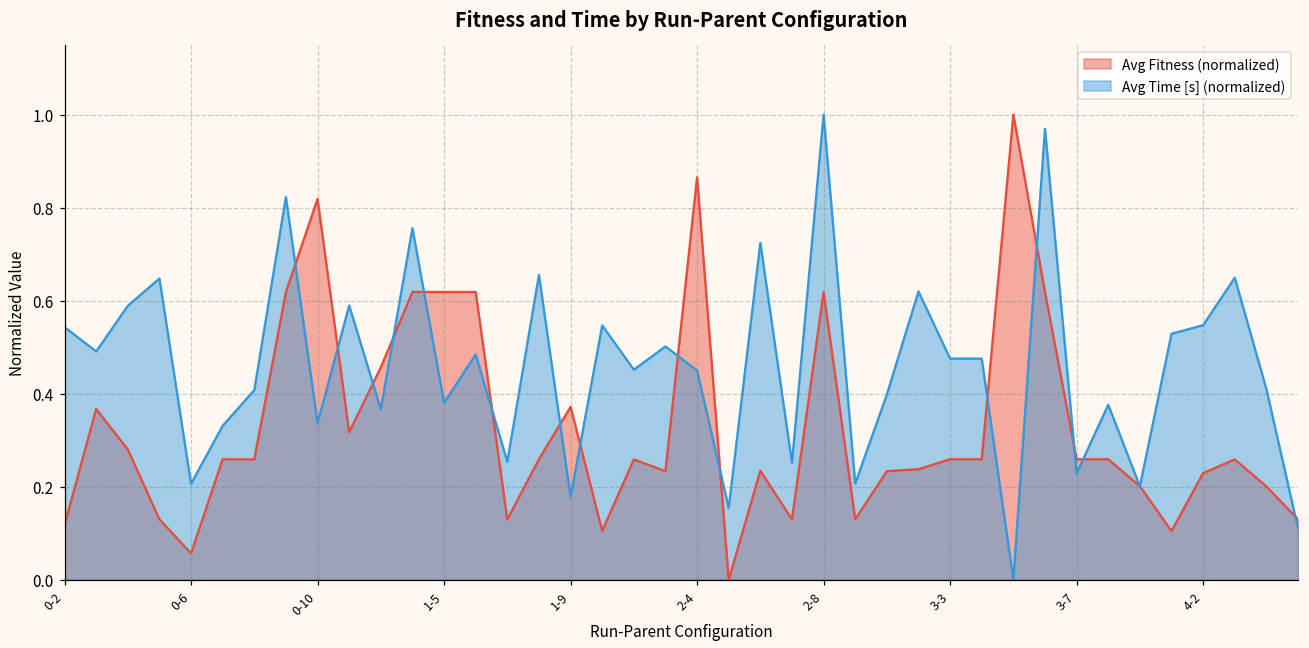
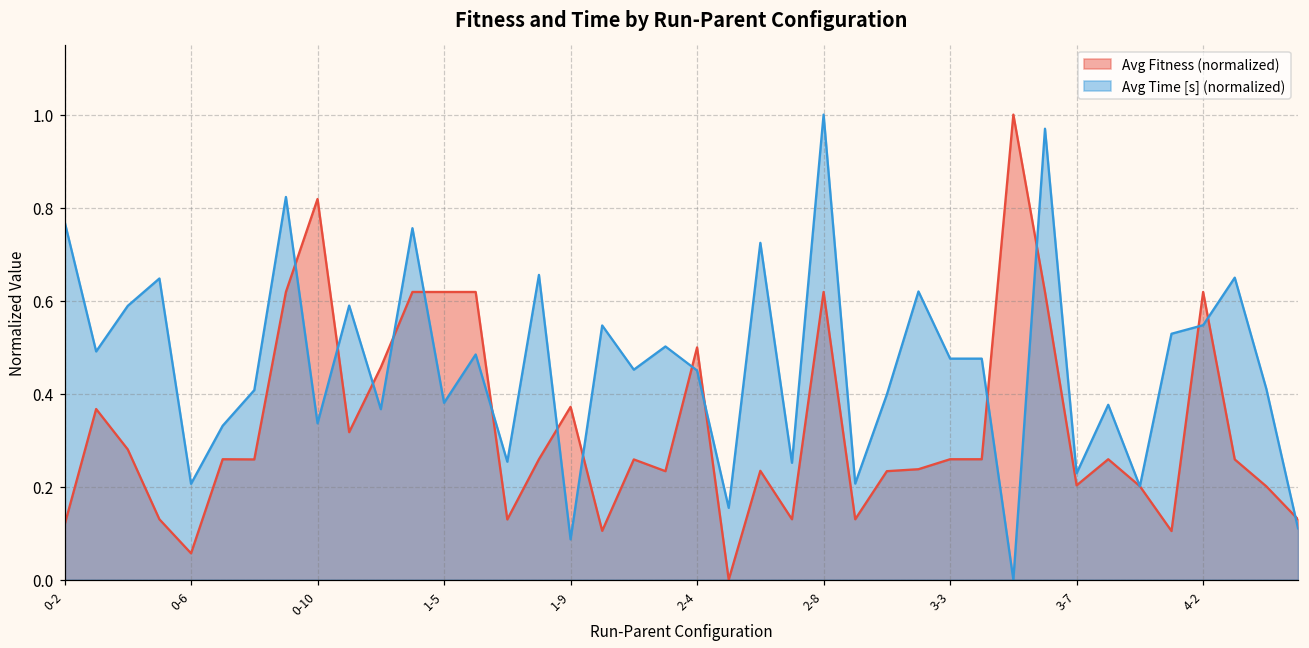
  {
    "Avg Fitness (normalized)": {
      "0-2": 0.12,
      "0-6": 0.06,
      "0-10": 0.82,
      "1-5": 0.62,
      "1-9": 0.37,
-     "2-4": 0.87,
+     "2-4": 0.50,
      "2-8": 0.62,
      "3-3": 0.26,
-     "3-7": 0.26,
-     "4-2": 0.23
+     "3-7": 0.20,
+     "4-2": 0.62
    },
    "Avg Time [s] (normalized)": {
-     "0-2": 0.54,
+     "0-2": 0.77,
      "0-6": 0.21,
      "0-10": 0.34,
      "1-5": 0.38,
-     "1-9": 0.18,
+     "1-9": 0.09,
      "2-4": 0.45,
      "2-8": 1.00,
      "3-3": 0.48,
      "3-7": 0.23,
      "4-2": 0.55
    }
  }
